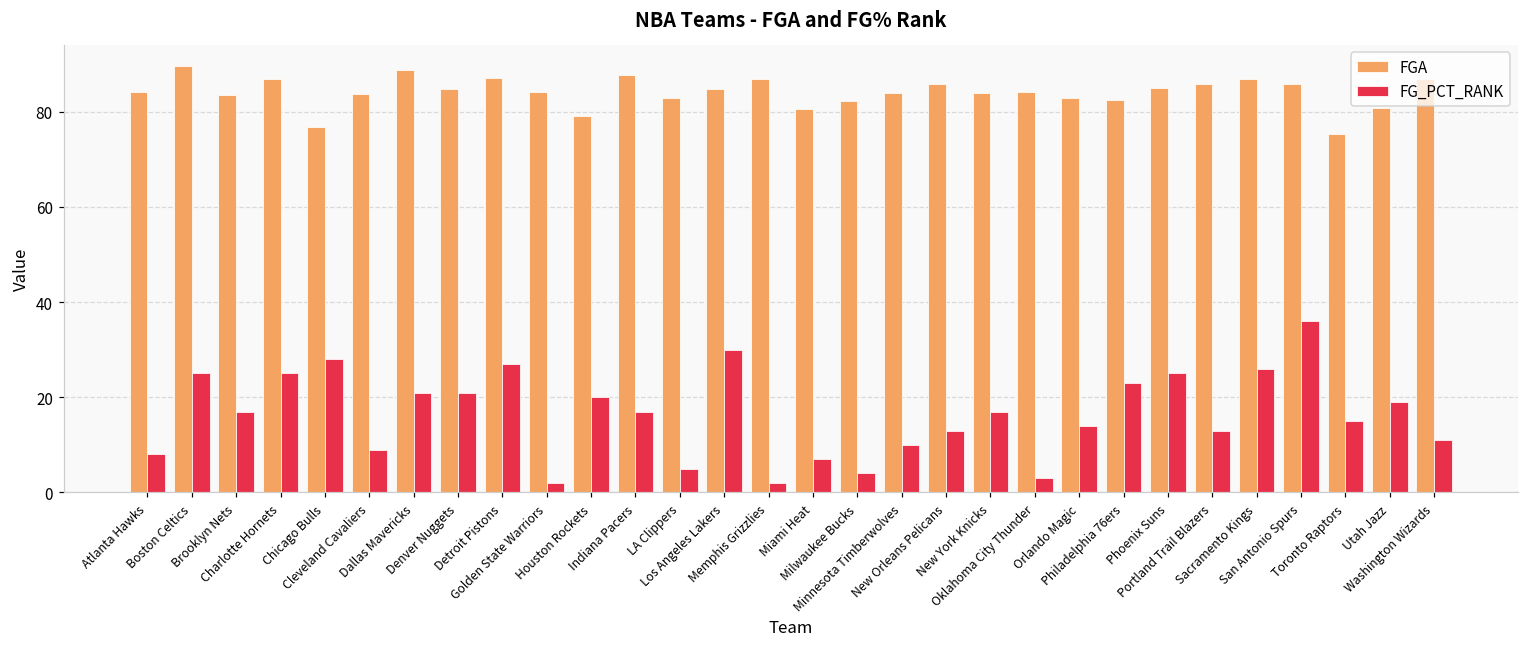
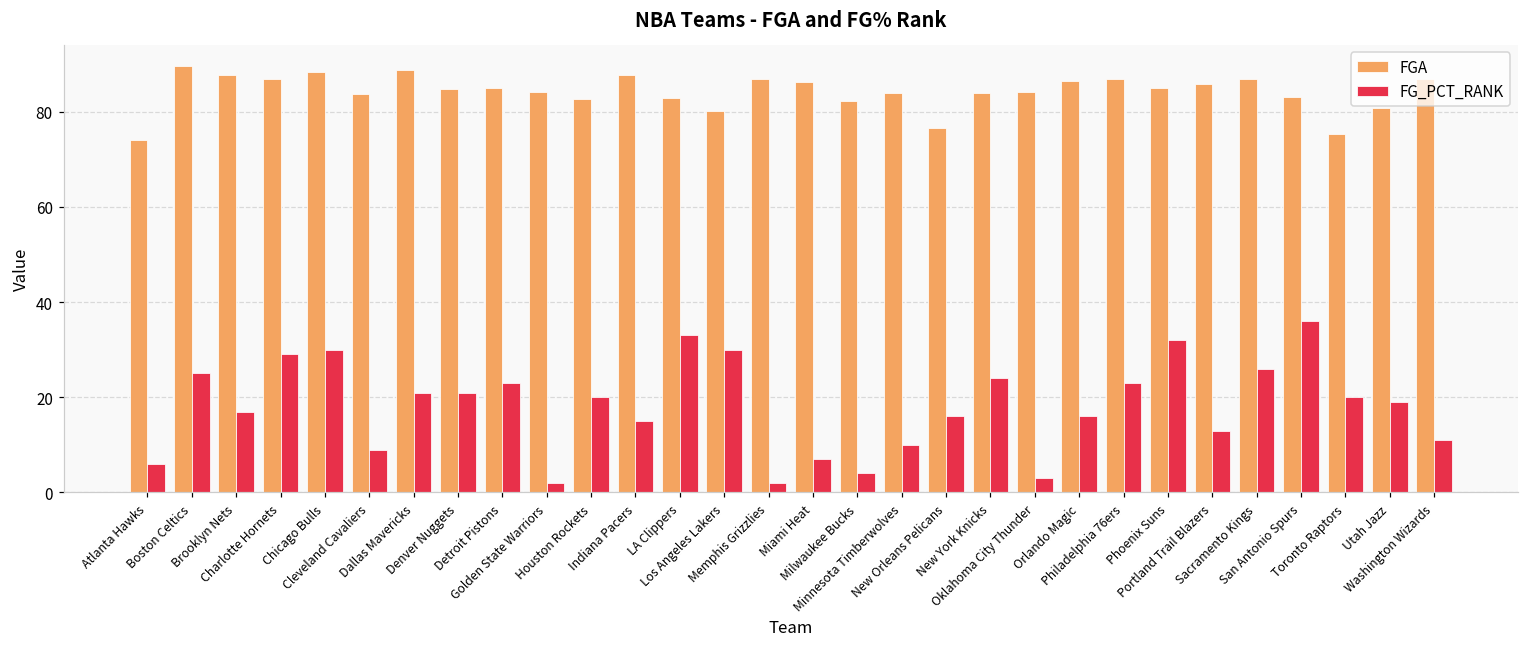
  {
    "FGA": {
-     "Atlanta Hawks": 84,
+     "Atlanta Hawks": 74,
      "Boston Celtics": 90,
-     "Brooklyn Nets": 84,
+     "Brooklyn Nets": 88,
      "Charlotte Hornets": 87,
-     "Chicago Bulls": 77,
+     "Chicago Bulls": 88,
      "Cleveland Cavaliers": 84,
      "Dallas Mavericks": 89,
      "Denver Nuggets": 85,
-     "Detroit Pistons": 87,
+     "Detroit Pistons": 85,
      "Golden State Warriors": 84,
-     "Houston Rockets": 79,
+     "Houston Rockets": 83,
      "Indiana Pacers": 88,
      "LA Clippers": 83,
-     "Los Angeles Lakers": 85,
+     "Los Angeles Lakers": 80,
      "Memphis Grizzlies": 87,
-     "Miami Heat": 81,
+     "Miami Heat": 86,
      "Milwaukee Bucks": 82,
      "Minnesota Timberwolves": 84,
-     "New Orleans Pelicans": 86,
+     "New Orleans Pelicans": 77,
      "New York Knicks": 84,
      "Oklahoma City Thunder": 84,
-     "Orlando Magic": 83,
-     "Philadelphia 76ers": 83,
+     "Orlando Magic": 87,
+     "Philadelphia 76ers": 87,
      "Phoenix Suns": 85,
      "Portland Trail Blazers": 86,
      "Sacramento Kings": 87,
-     "San Antonio Spurs": 86,
+     "San Antonio Spurs": 83,
      "Toronto Raptors": 75,
      "Utah Jazz": 81
    },
    "FG_PCT_RANK": {
-     "Atlanta Hawks": 8,
+     "Atlanta Hawks": 6,
      "Boston Celtics": 25,
      "Brooklyn Nets": 17,
-     "Charlotte Hornets": 25,
-     "Chicago Bulls": 28,
+     "Charlotte Hornets": 29,
+     "Chicago Bulls": 30,
      "Cleveland Cavaliers": 9,
      "Dallas Mavericks": 21,
      "Denver Nuggets": 21,
-     "Detroit Pistons": 27,
+     "Detroit Pistons": 23,
      "Golden State Warriors": 2,
      "Houston Rockets": 20,
-     "Indiana Pacers": 17,
-     "LA Clippers": 5,
+     "Indiana Pacers": 15,
+     "LA Clippers": 33,
      "Los Angeles Lakers": 30,
      "Memphis Grizzlies": 2,
      "Miami Heat": 7,
      "Milwaukee Bucks": 4,
      "Minnesota Timberwolves": 10,
-     "New Orleans Pelicans": 13,
-     "New York Knicks": 17,
+     "New Orleans Pelicans": 16,
+     "New York Knicks": 24,
      "Oklahoma City Thunder": 3,
-     "Orlando Magic": 14,
+     "Orlando Magic": 16,
      "Philadelphia 76ers": 23,
-     "Phoenix Suns": 25,
+     "Phoenix Suns": 32,
      "Portland Trail Blazers": 13,
      "Sacramento Kings": 26,
      "San Antonio Spurs": 36,
-     "Toronto Raptors": 15,
+     "Toronto Raptors": 20,
      "Utah Jazz": 19,
      "Washington Wizards": 11
    }
  }
